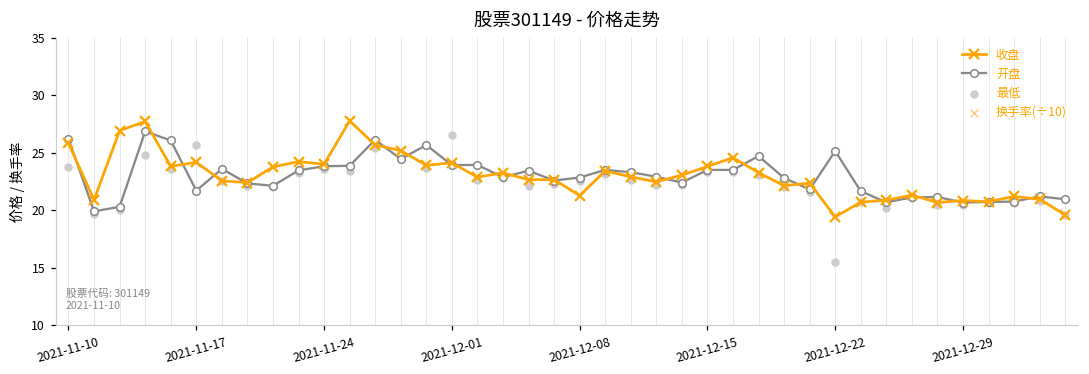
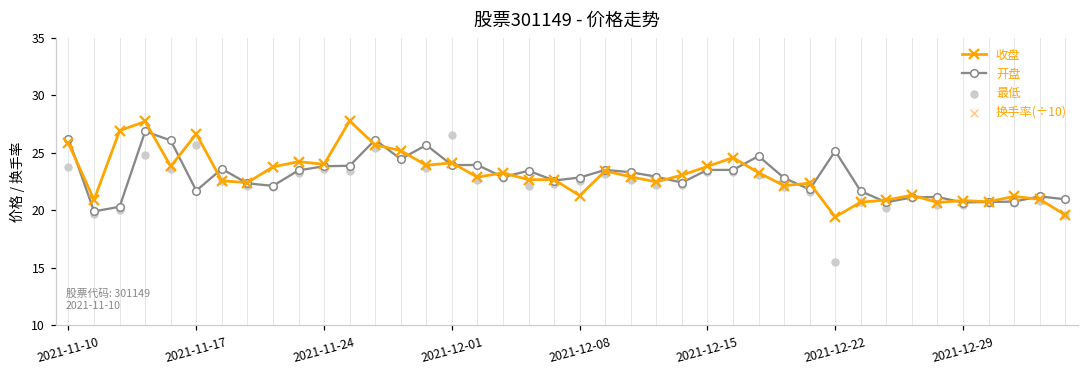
  {
    "收盘": {
      "2021-11-10": 25.8,
-     "2021-11-17": 24.2,
+     "2021-11-17": 26.6,
      "2021-12-08": 21.3,
      "2021-12-15": 23.8,
      "2021-12-22": 19.4
    },
    "开盘": {
      "2021-11-10": 26.2,
      "2021-11-17": 21.7,
      "2021-12-08": 22.8,
      "2021-12-22": 25.1
    }
  }
